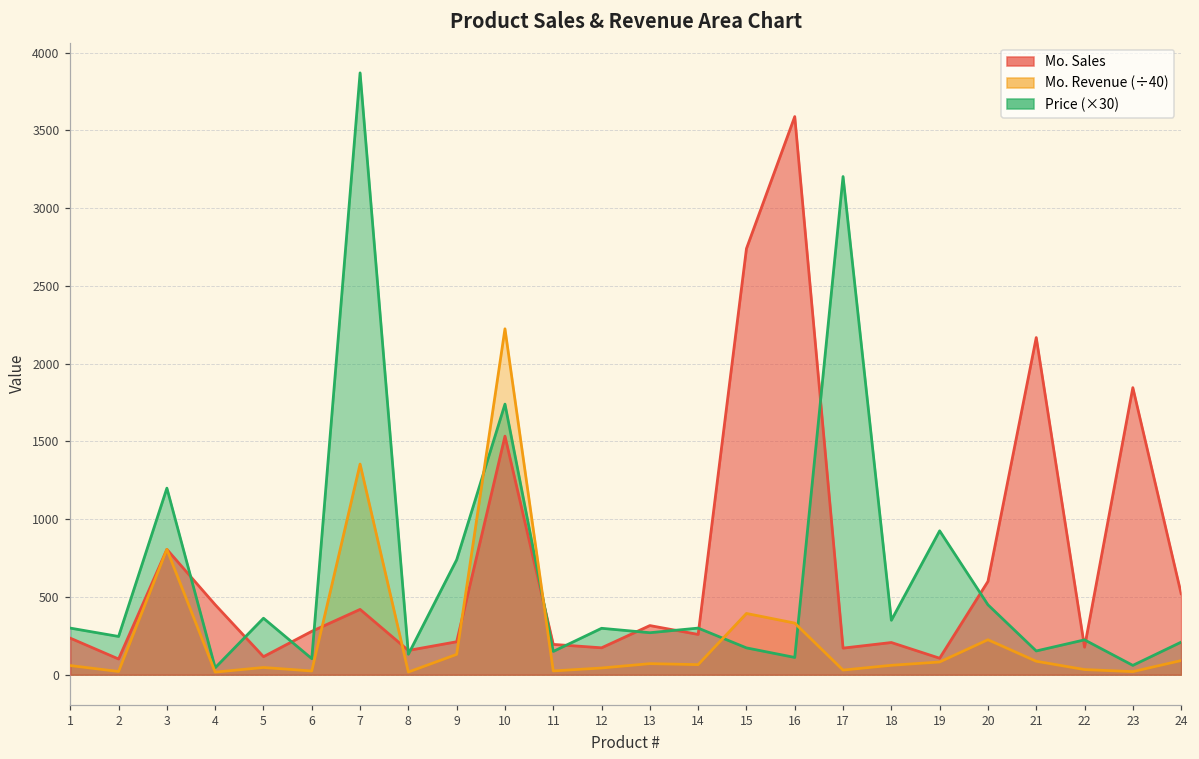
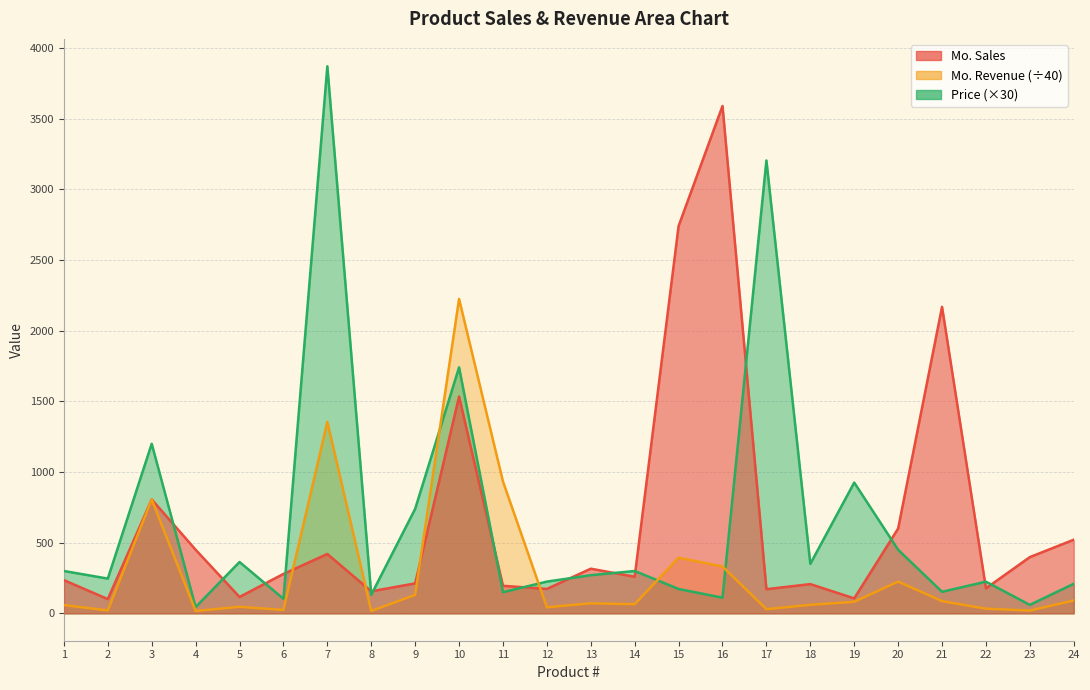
  {
    "Mo. Sales": {
      "1": 240,
      "2": 100,
      "4": 450,
      "5": 120,
      "6": 280,
      "7": 420,
      "8": 160,
      "9": 210,
      "10": 1530,
      "11": 200,
      "12": 170,
      "13": 320,
      "14": 260,
      "15": 2740,
      "16": 3590,
      "17": 170,
      "18": 210,
      "19": 110,
      "20": 600,
      "21": 2170,
      "22": 180,
-     "23": 1850,
+     "23": 400,
      "24": 520
    },
    "Price (×30)": {
      "1": 300,
      "2": 250,
      "3": 1200,
      "4": 40,
      "5": 360,
      "6": 100,
      "7": 3870,
      "8": 130,
      "9": 740,
      "10": 1740,
      "11": 150,
-     "12": 300,
+     "12": 220,
      "13": 270,
      "14": 300,
      "15": 170,
      "16": 110,
      "17": 3200,
      "18": 350,
      "19": 930,
      "20": 450,
      "21": 150,
      "22": 220,
      "23": 60,
      "24": 210
    },
    "Mo. Revenue (÷40)": {
      "1": 60,
      "2": 20,
      "4": 20,
      "5": 50,
      "6": 20,
      "7": 1350,
      "8": 20,
      "9": 130,
      "10": 2220,
-     "11": 20,
+     "11": 930,
      "12": 40,
      "13": 70,
      "14": 60,
      "15": 390,
      "16": 330,
      "17": 30,
      "18": 60,
      "19": 80,
      "20": 220,
      "21": 90,
      "22": 30,
      "23": 20,
      "24": 90
    }
  }
